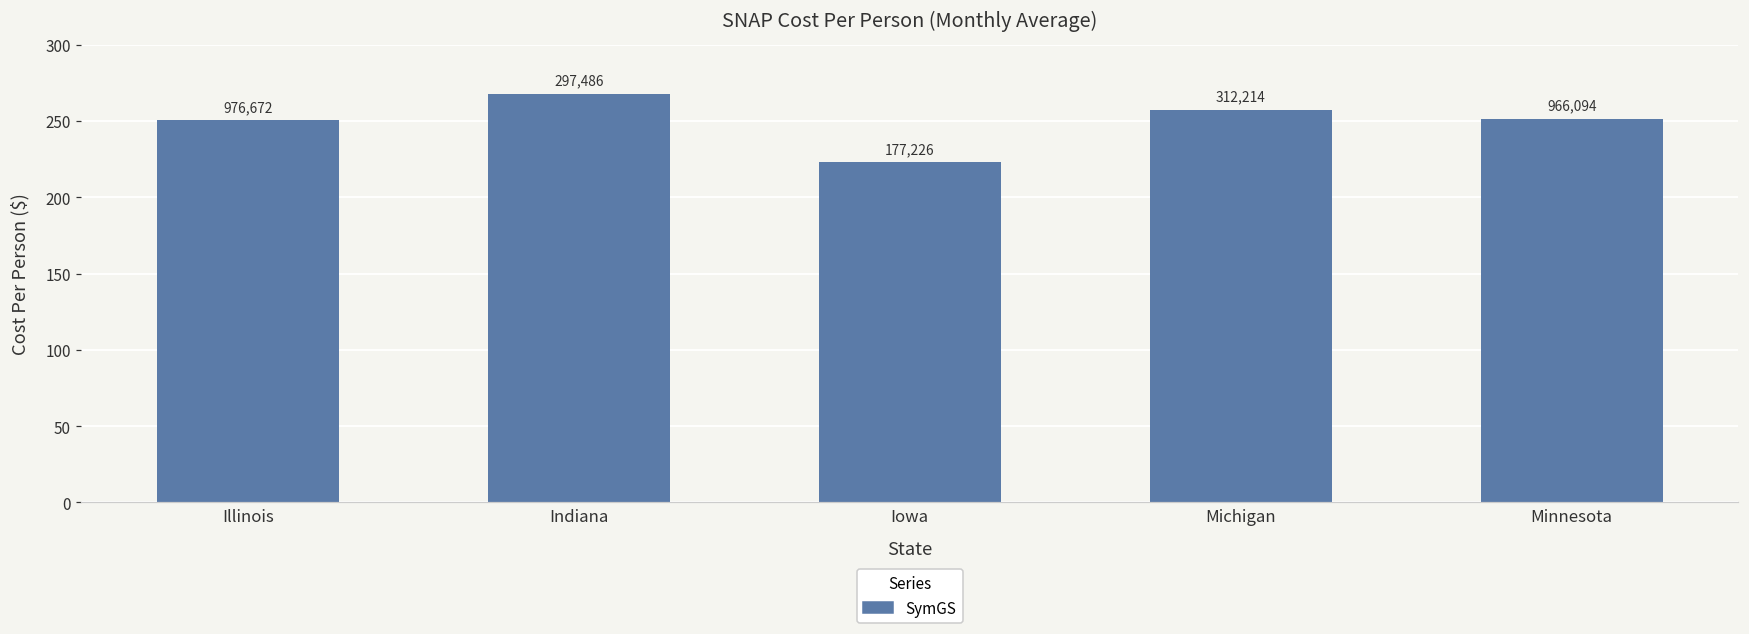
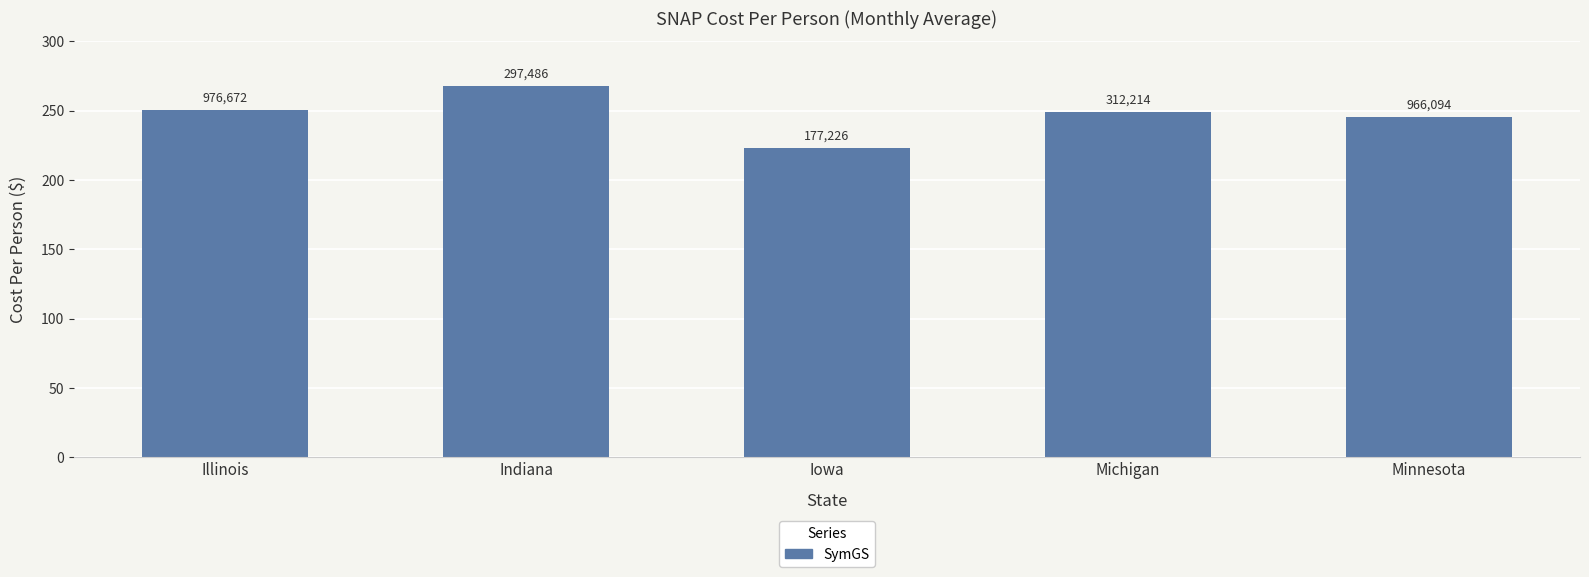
  {
-   "Michigan": 257,
-   "Minnesota": 251
+   "Michigan": 249,
+   "Minnesota": 245
  }
